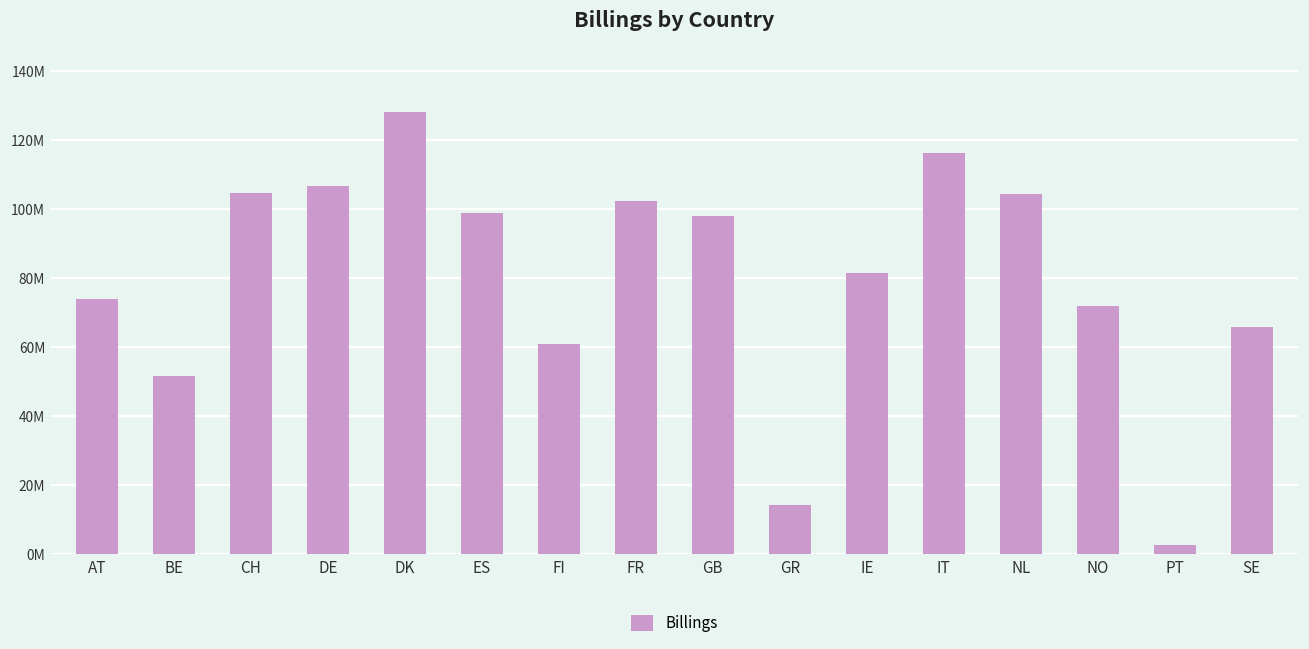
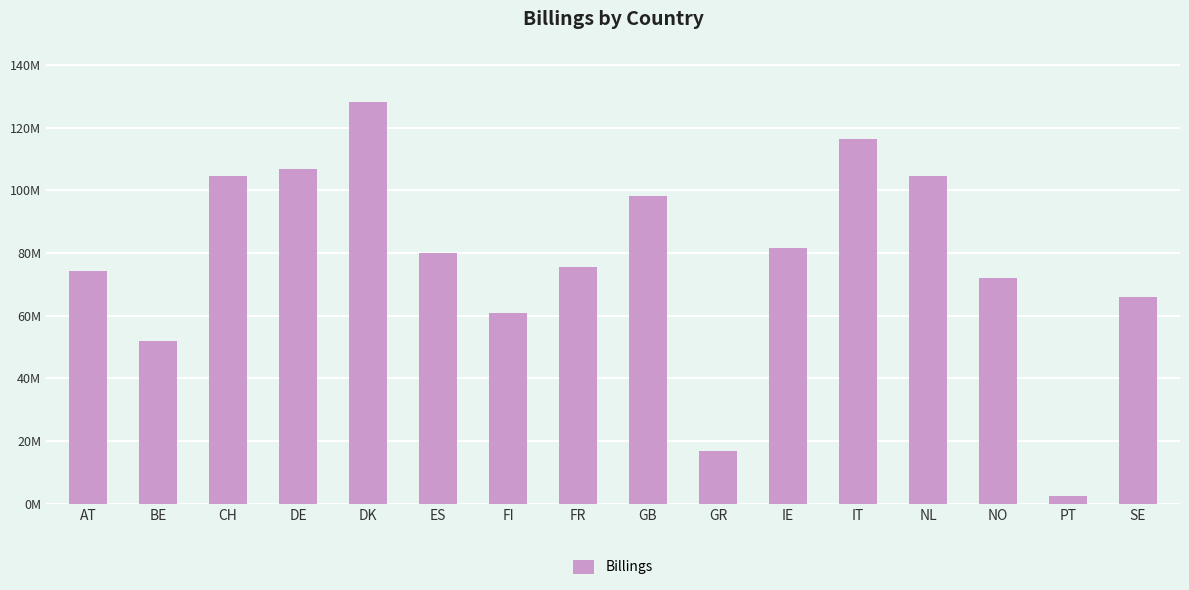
  {
    "AT": 74000000,
    "BE": 52000000,
    "CH": 105000000,
    "DE": 107000000,
    "DK": 128000000,
-   "ES": 99000000,
+   "ES": 80000000,
    "FI": 61000000,
-   "FR": 102000000,
+   "FR": 76000000,
    "GB": 98000000,
-   "GR": 14000000,
+   "GR": 17000000,
    "IE": 82000000,
    "IT": 116000000,
    "NL": 104000000,
    "NO": 72000000,
    "PT": 3000000,
    "SE": 66000000
  }
